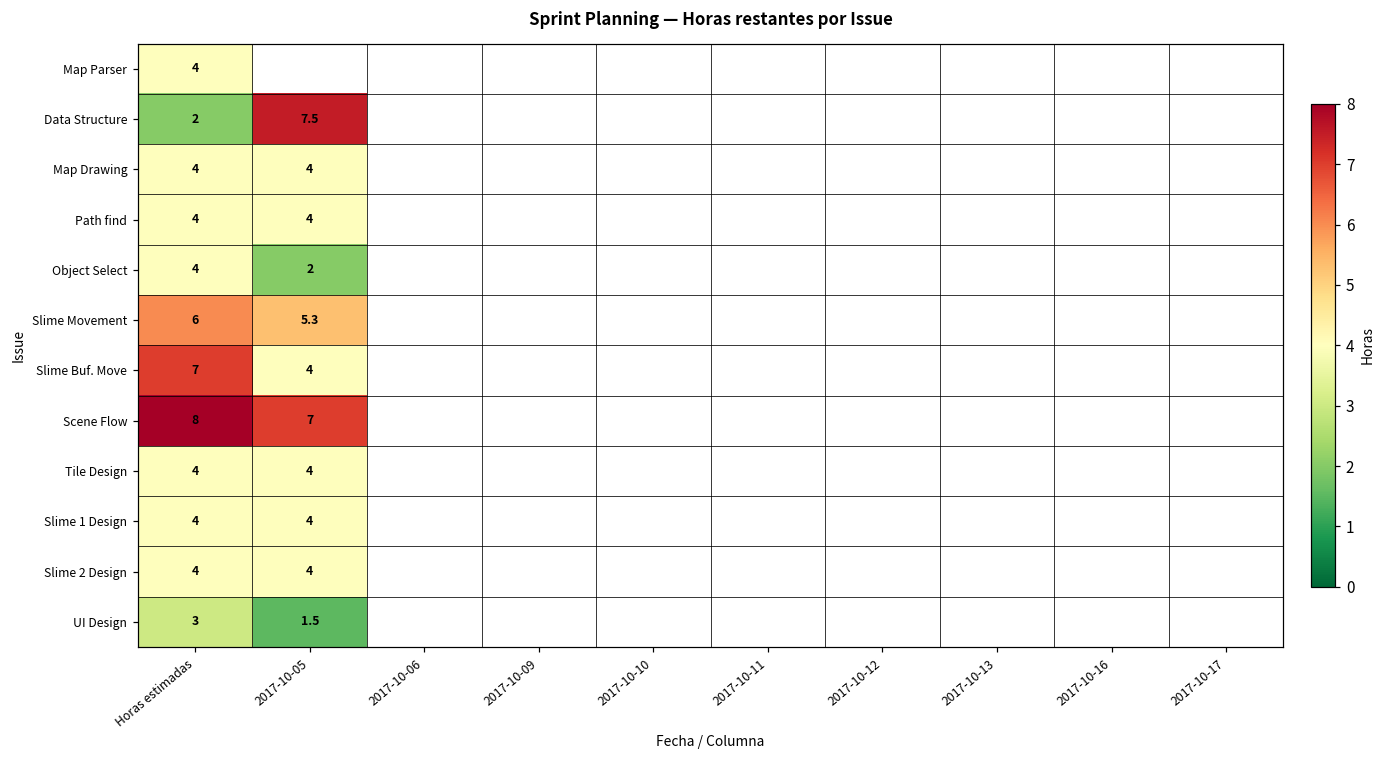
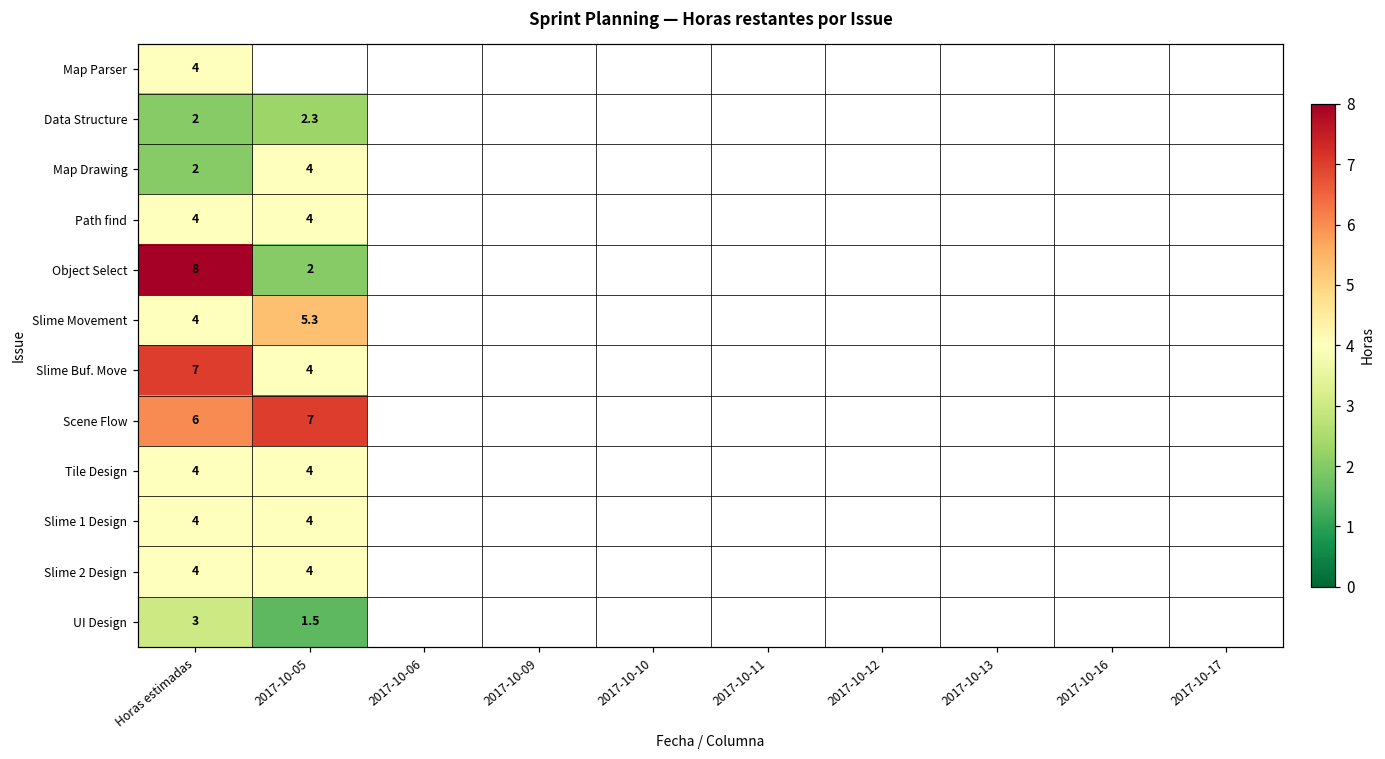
  {
    "Map Parser": {
      "Horas estimadas": 4
    },
    "Data Structure": {
      "Horas estimadas": 2,
-     "2017-10-05": 7.5
+     "2017-10-05": 2.3
    },
    "Map Drawing": {
-     "Horas estimadas": 4,
+     "Horas estimadas": 2,
      "2017-10-05": 4
    },
    "Path find": {
      "Horas estimadas": 4,
      "2017-10-05": 4
    },
    "Object Select": {
-     "Horas estimadas": 4,
+     "Horas estimadas": 8,
      "2017-10-05": 2
    },
    "Slime Movement": {
-     "Horas estimadas": 6,
+     "Horas estimadas": 4,
      "2017-10-05": 5.3
    },
    "Slime Buf. Move": {
      "Horas estimadas": 7,
      "2017-10-05": 4
    },
    "Scene Flow": {
-     "Horas estimadas": 8,
+     "Horas estimadas": 6,
      "2017-10-05": 7
    },
    "Tile Design": {
      "Horas estimadas": 4,
      "2017-10-05": 4
    },
    "Slime 1 Design": {
      "Horas estimadas": 4,
      "2017-10-05": 4
    },
    "Slime 2 Design": {
      "Horas estimadas": 4,
      "2017-10-05": 4
    },
    "UI Design": {
      "Horas estimadas": 3,
      "2017-10-05": 1.5
    }
  }
